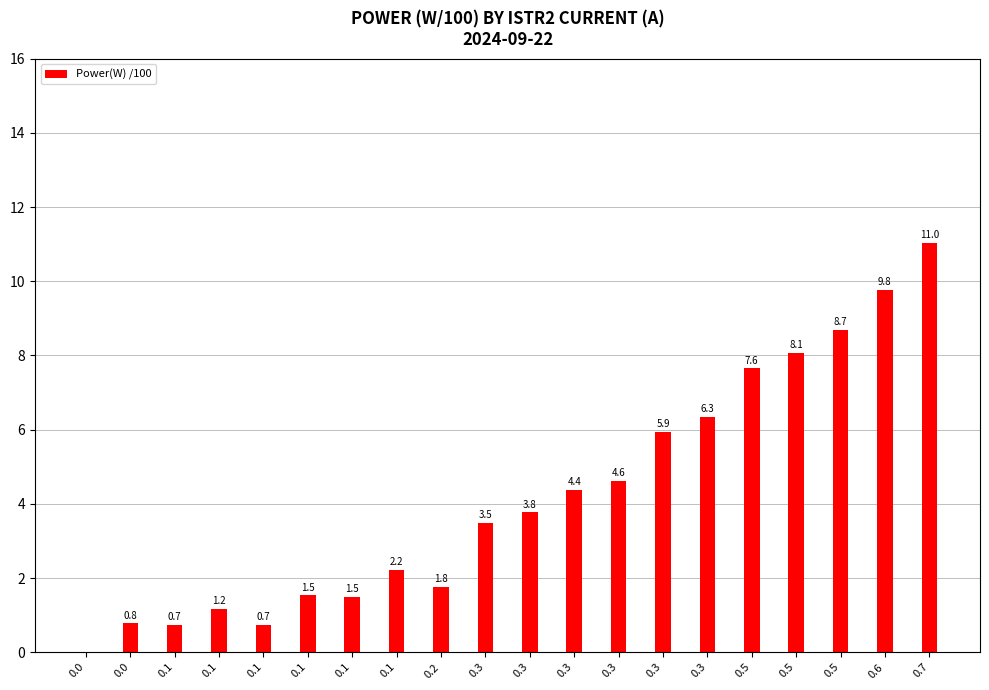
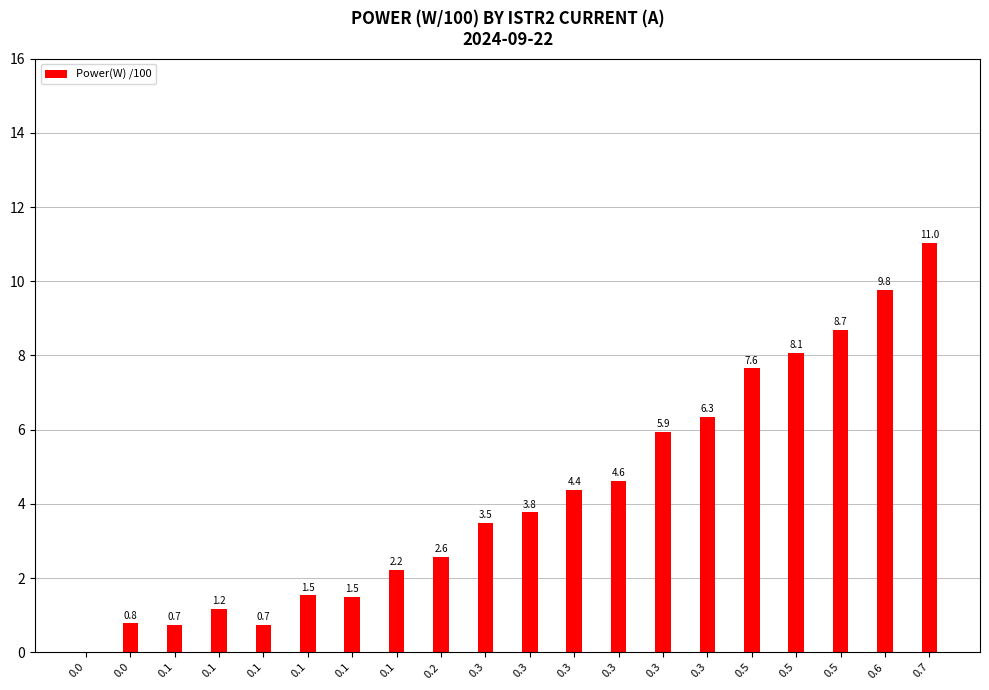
  {
-   "0.2": 1.8,
+   "0.2": 2.6,
    "0.6": 9.8,
    "0.7": 11.0
  }
